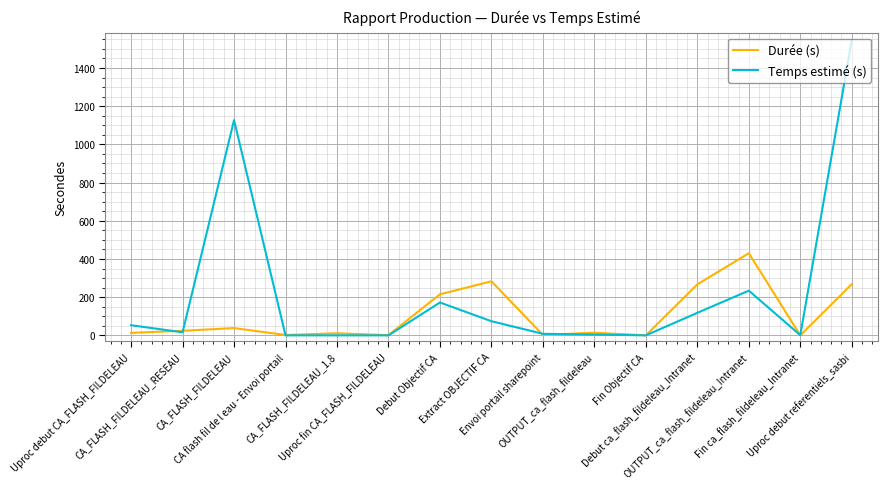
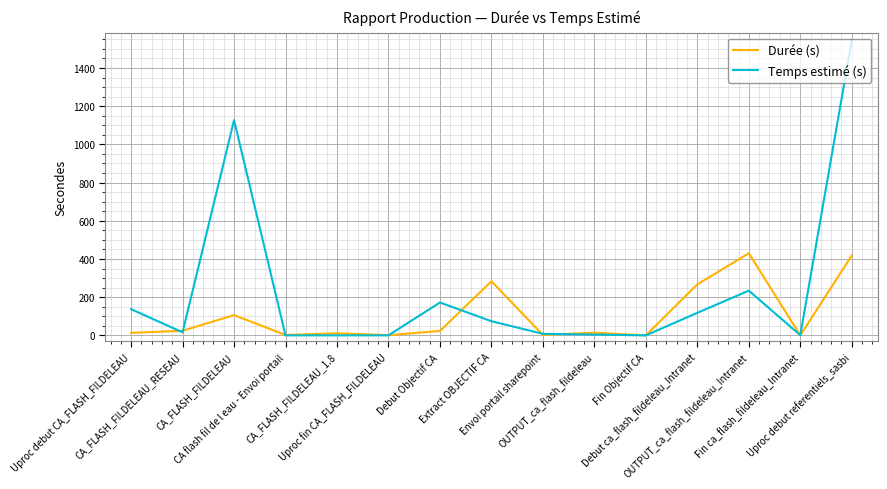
  {
    "Durée (s)": {
      "Uproc debut CA_FLASH_FILDELEAU": 10,
-     "CA_FLASH_FILDELEAU": 40,
-     "Debut Objectif CA": 220,
+     "CA_FLASH_FILDELEAU": 110,
+     "Debut Objectif CA": 20,
      "Extract OBJECTIF CA": 280,
      "Debut ca_flash_fildeleau_Intranet": 270,
      "OUTPUT_ca_flash_fildeleau_Intranet": 430,
-     "Uproc debut referentiels_sasbi": 270
+     "Uproc debut referentiels_sasbi": 420
    },
    "Temps estimé (s)": {
-     "Uproc debut CA_FLASH_FILDELEAU": 50,
+     "Uproc debut CA_FLASH_FILDELEAU": 140,
      "CA_FLASH_FILDELEAU": 1130,
      "Debut Objectif CA": 170,
      "Extract OBJECTIF CA": 70,
      "Debut ca_flash_fildeleau_Intranet": 120,
      "OUTPUT_ca_flash_fildeleau_Intranet": 230
    }
  }
